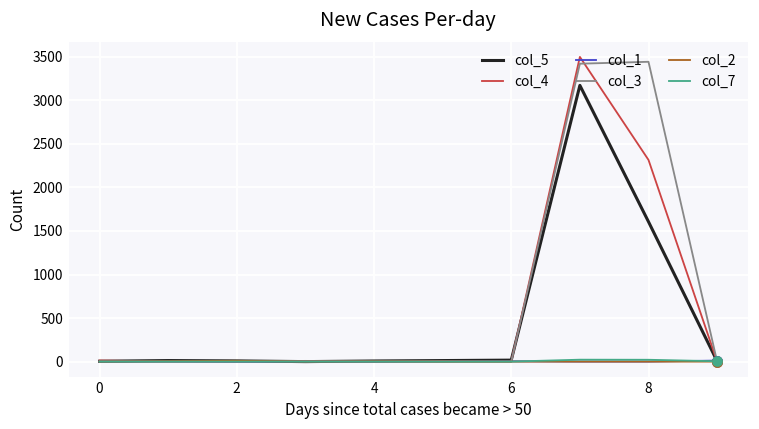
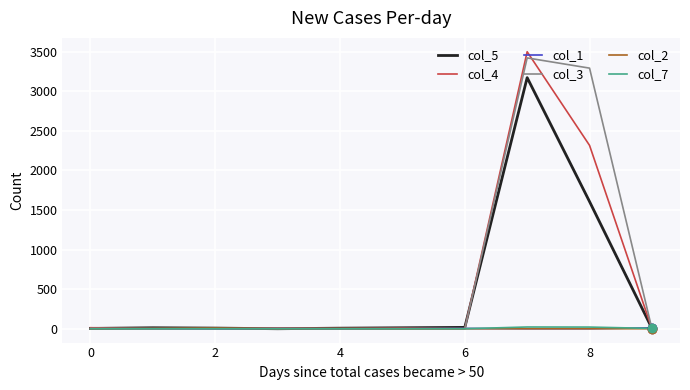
  {
    "col_3": {
-     "8": 3400
+     "8": 3300
    }
  }
